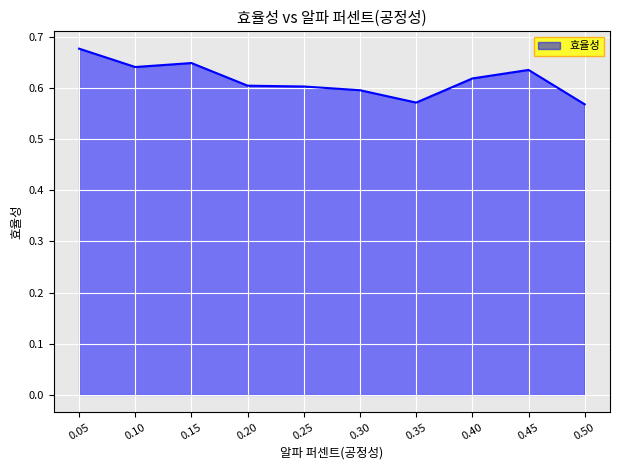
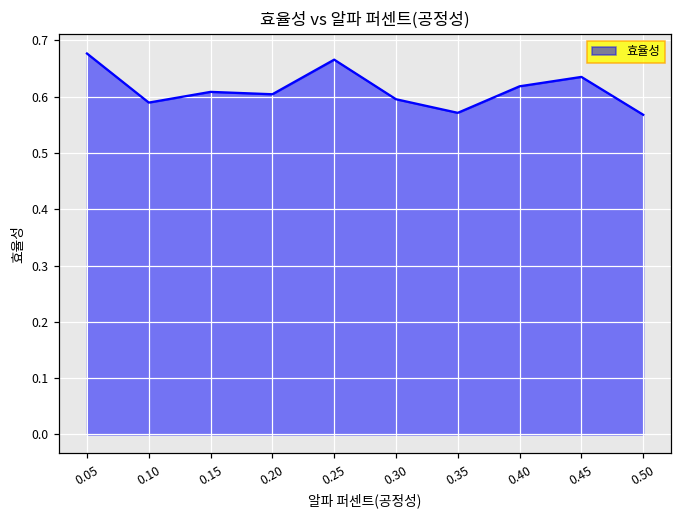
  {
    "0.05": 0.68,
-   "0.10": 0.64,
-   "0.15": 0.65,
+   "0.10": 0.59,
+   "0.15": 0.61,
    "0.20": 0.60,
-   "0.25": 0.60,
+   "0.25": 0.67,
    "0.30": 0.60,
    "0.35": 0.57,
    "0.40": 0.62,
    "0.45": 0.64,
    "0.50": 0.57
  }
